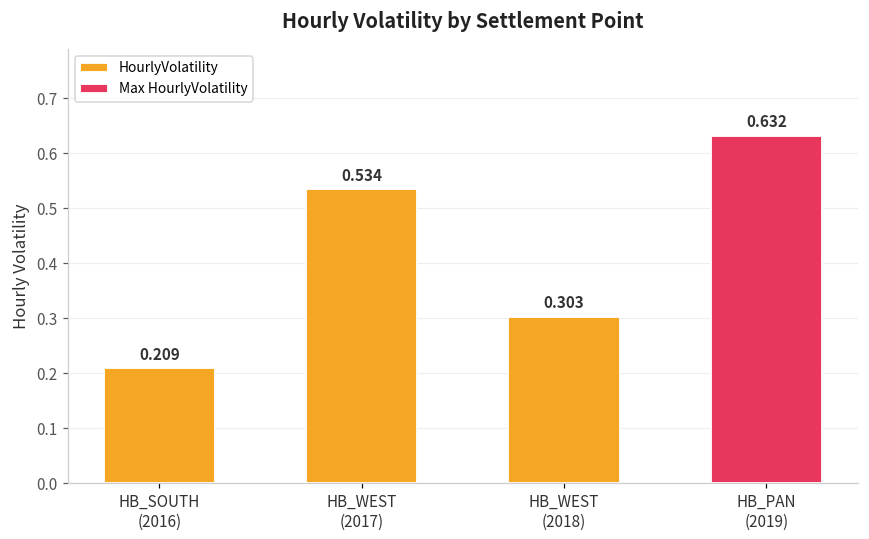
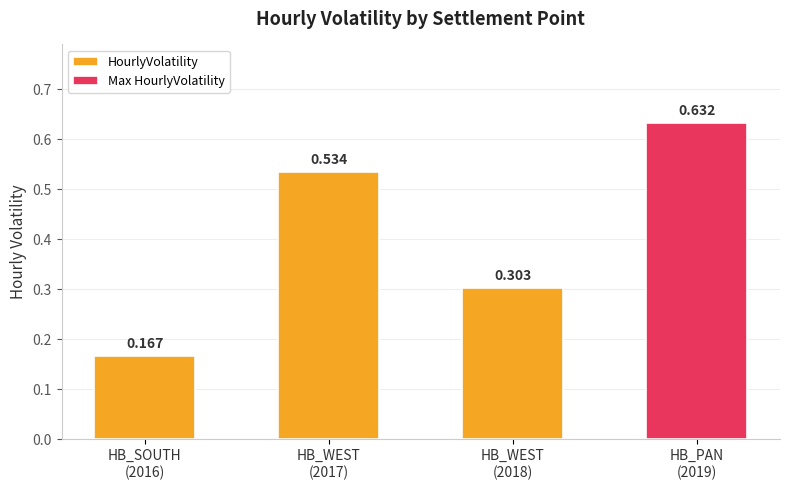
  {
    "HourlyVolatility": {
-     "HB_SOUTH (2016)": 0.209,
+     "HB_SOUTH (2016)": 0.167,
      "HB_WEST (2017)": 0.534,
      "HB_WEST (2018)": 0.303,
      "HB_PAN (2019)": 0.632
    },
    "Max HourlyVolatility": {
      "HB_PAN (2019)": 0.632
    }
  }
